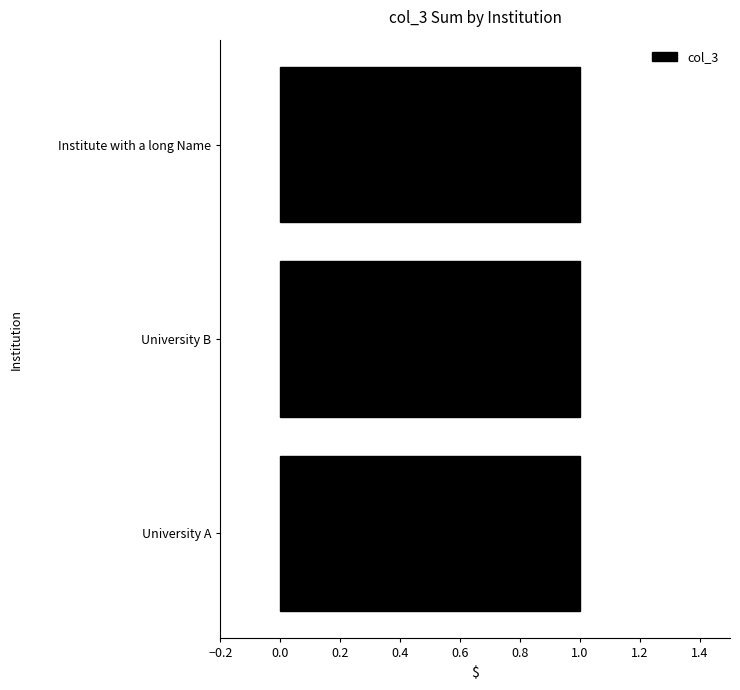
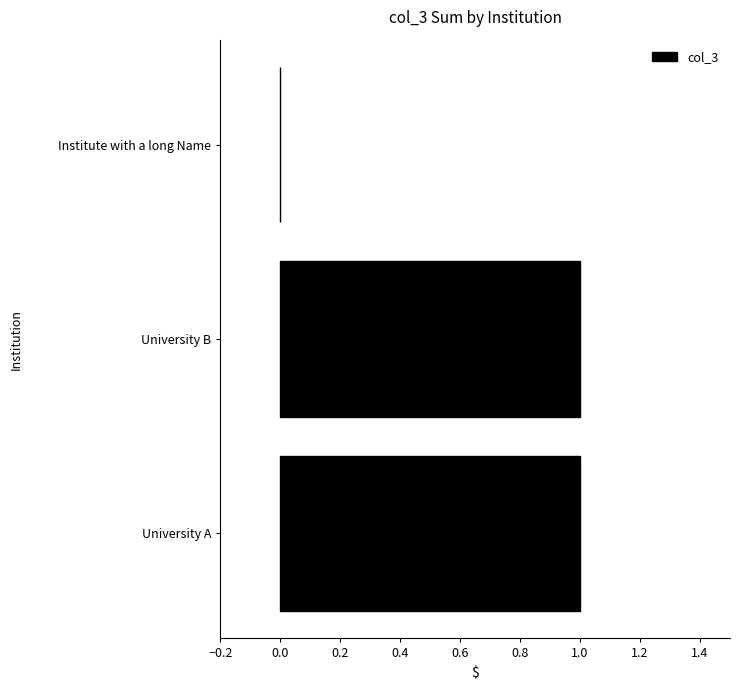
  {
-   "Institute with a long Name": 1,
+   "Institute with a long Name": 0,
    "University B": 1,
    "University A": 1
  }
